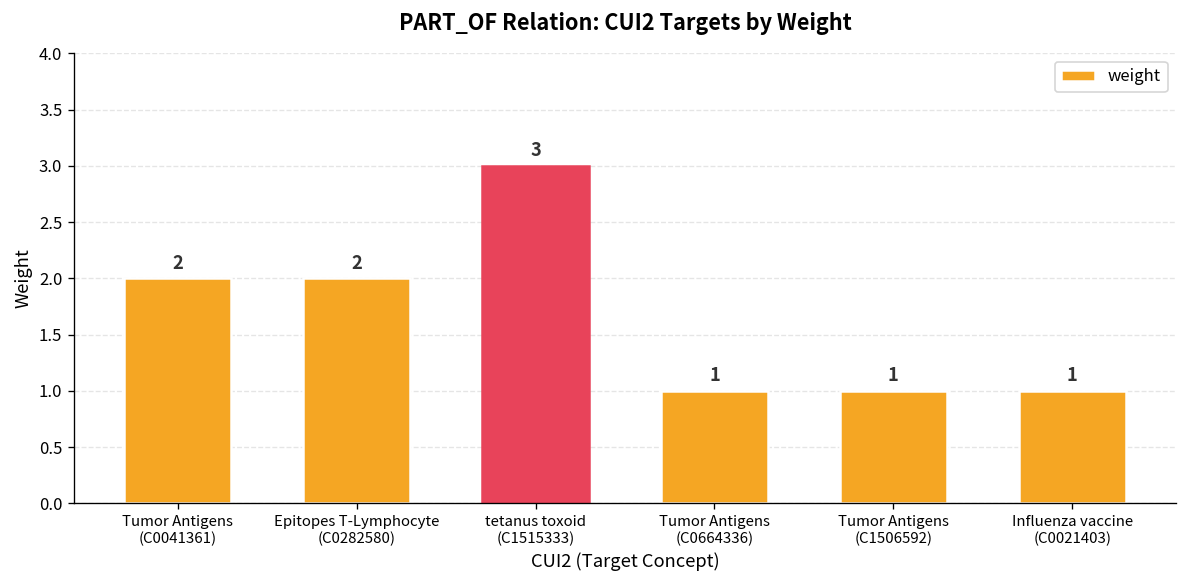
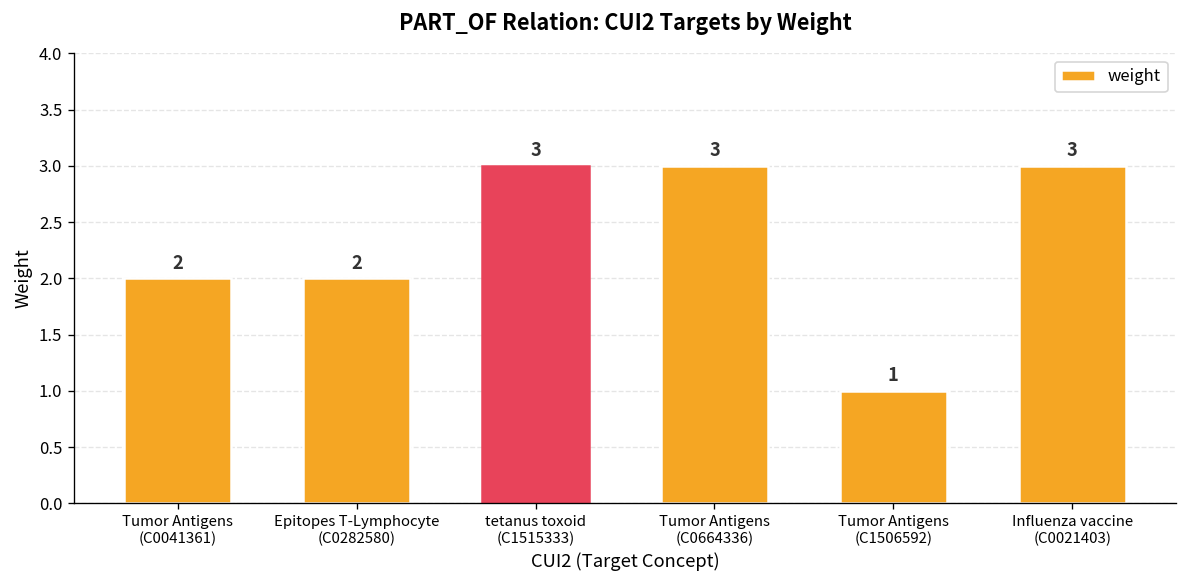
  {
    "Tumor Antigens (C0041361)": 2,
    "Epitopes T-Lymphocyte (C0282580)": 2,
    "tetanus toxoid (C1515333)": 3,
-   "Tumor Antigens (C0664336)": 1,
+   "Tumor Antigens (C0664336)": 3,
    "Tumor Antigens (C1506592)": 1,
-   "Influenza vaccine (C0021403)": 1
+   "Influenza vaccine (C0021403)": 3
  }
